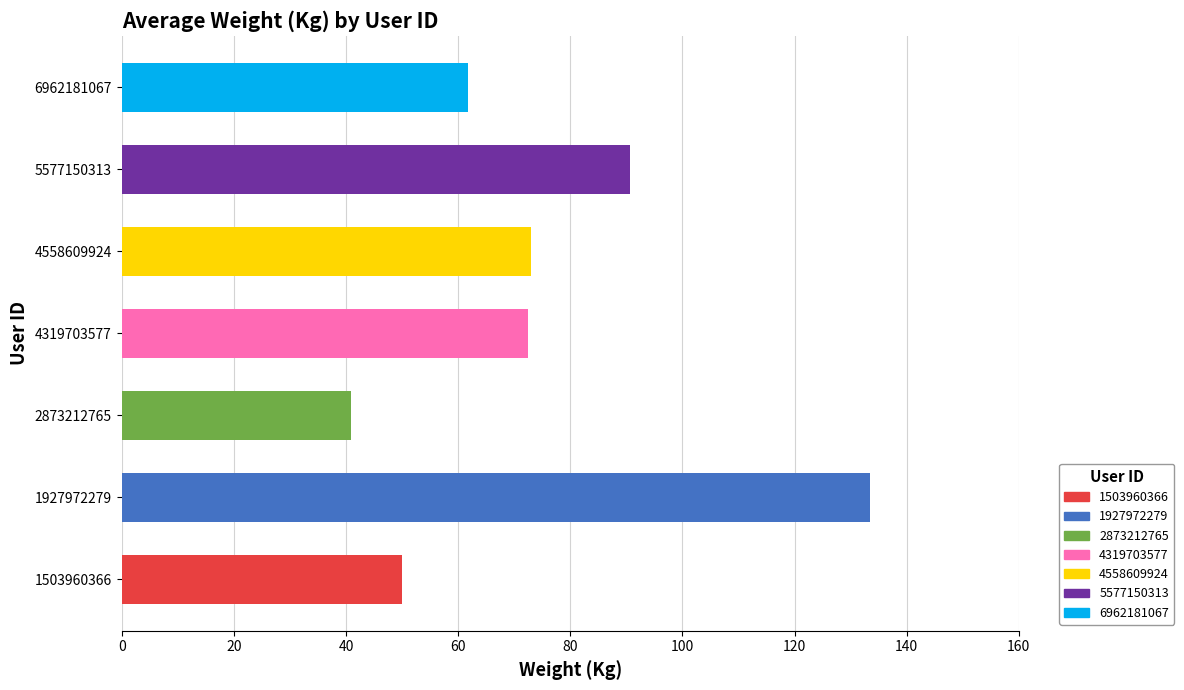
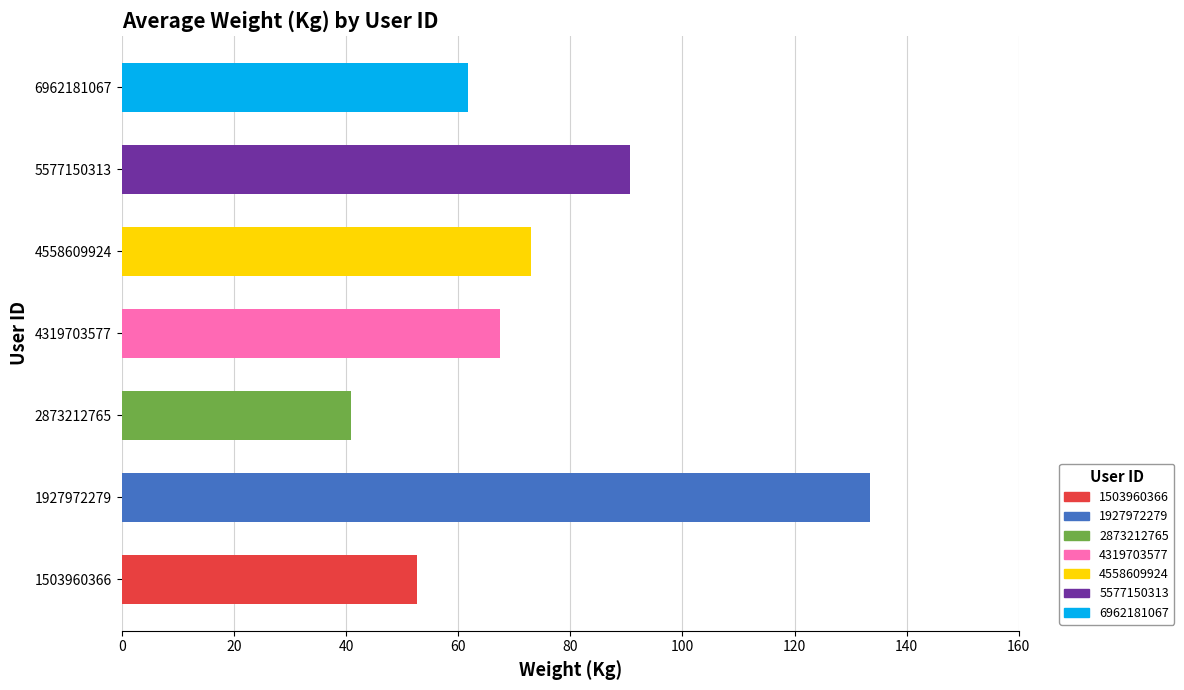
  {
    "6962181067": 62,
    "5577150313": 91,
    "4558609924": 73,
-   "4319703577": 72,
+   "4319703577": 68,
    "2873212765": 41,
    "1927972279": 134,
-   "1503960366": 50
+   "1503960366": 53
  }
